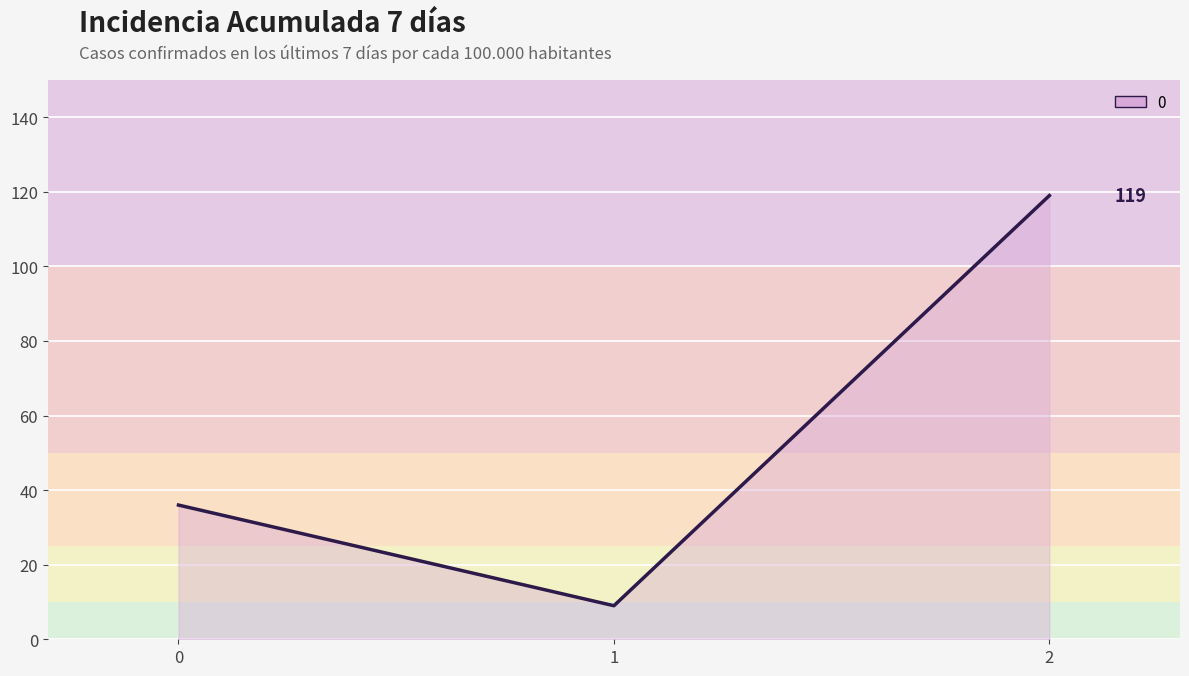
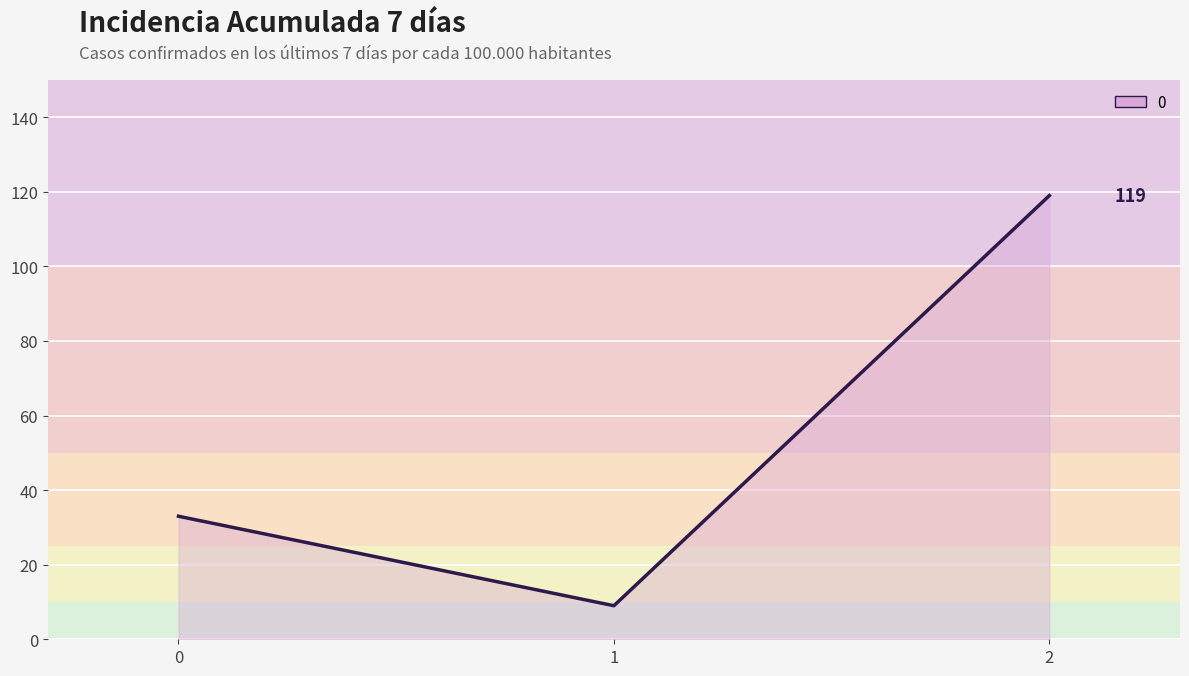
  {
-   "0": 36,
+   "0": 33,
    "1": 9,
    "2": 119
  }
